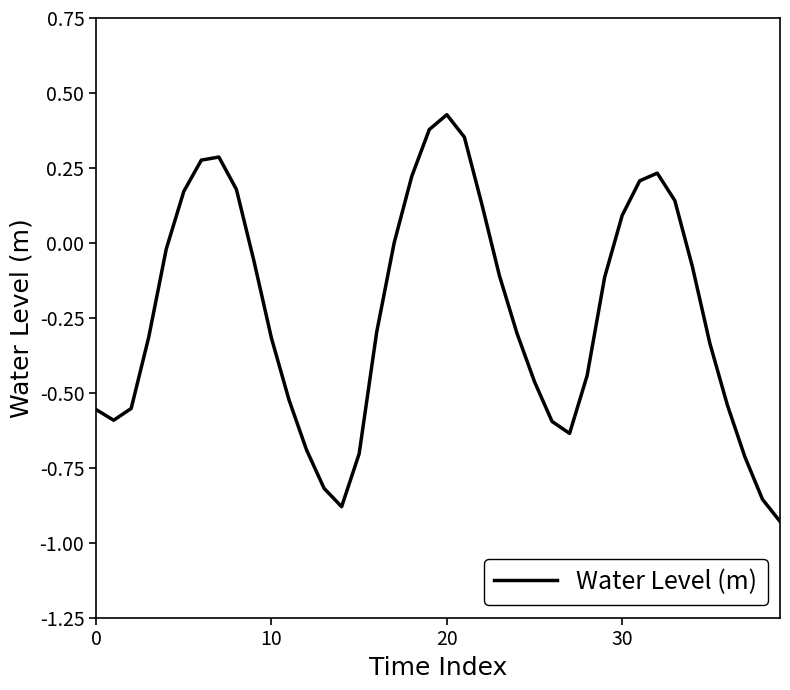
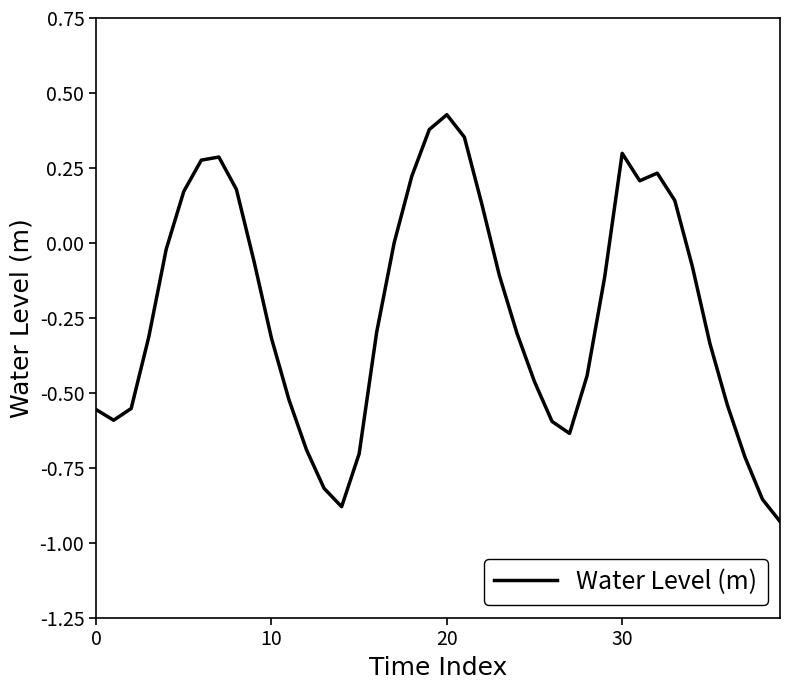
  {
    "0": -0.56,
    "10": -0.32,
    "20": 0.43,
-   "30": 0.09
+   "30": 0.30
  }
